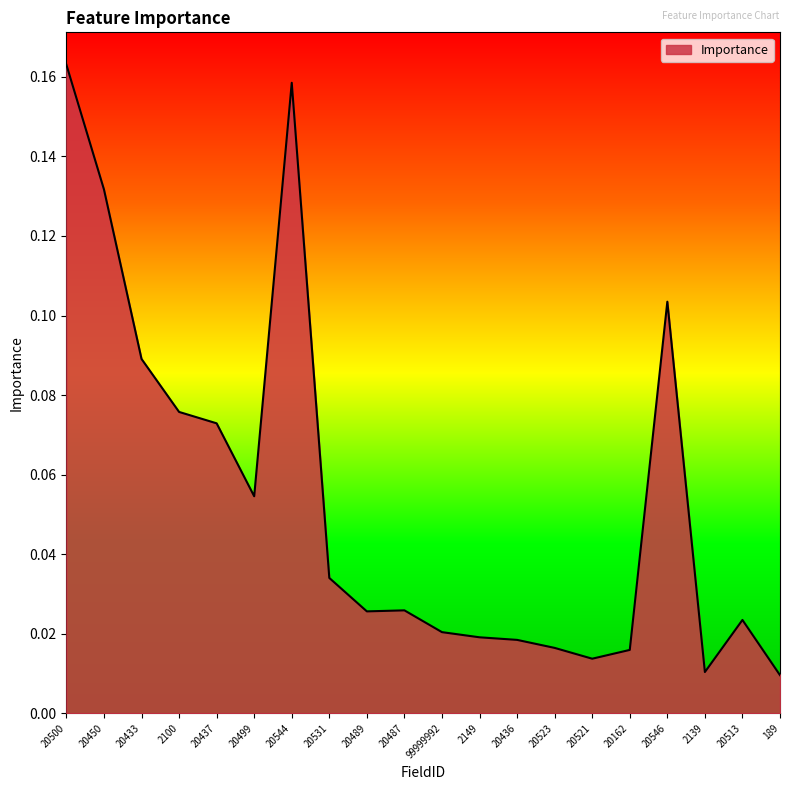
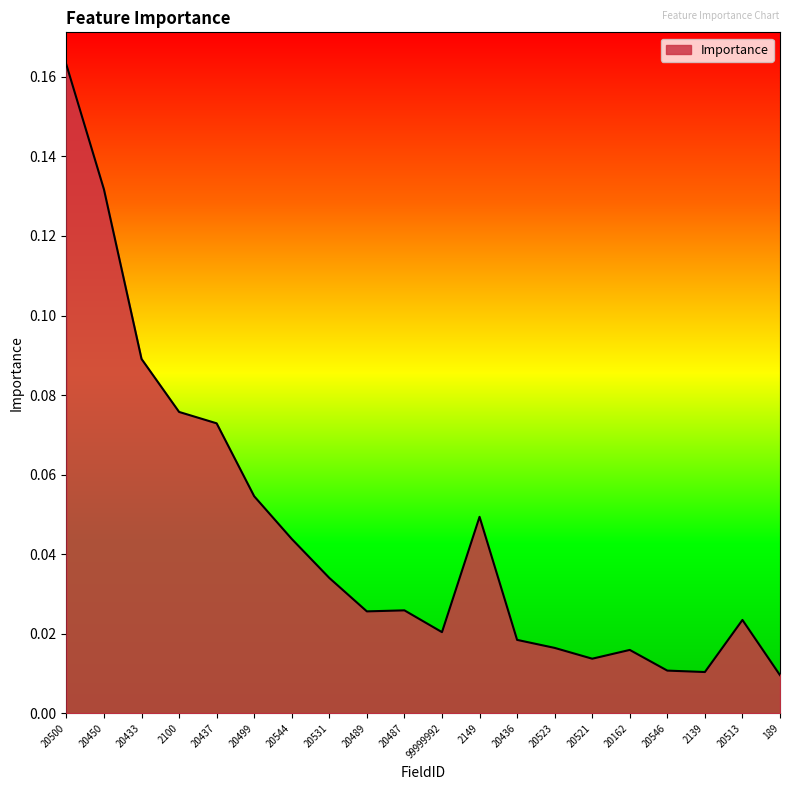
  {
    "20500": 0.163,
    "20450": 0.132,
    "20433": 0.089,
    "2100": 0.076,
    "20437": 0.073,
    "20499": 0.055,
-   "20544": 0.159,
+   "20544": 0.044,
    "20531": 0.034,
    "20489": 0.026,
    "20487": 0.026,
    "99999992": 0.020,
-   "2149": 0.019,
+   "2149": 0.049,
    "20436": 0.018,
    "20523": 0.016,
    "20521": 0.014,
    "20162": 0.016,
-   "20546": 0.103,
+   "20546": 0.011,
    "2139": 0.010,
    "20513": 0.023,
    "189": 0.010
  }
